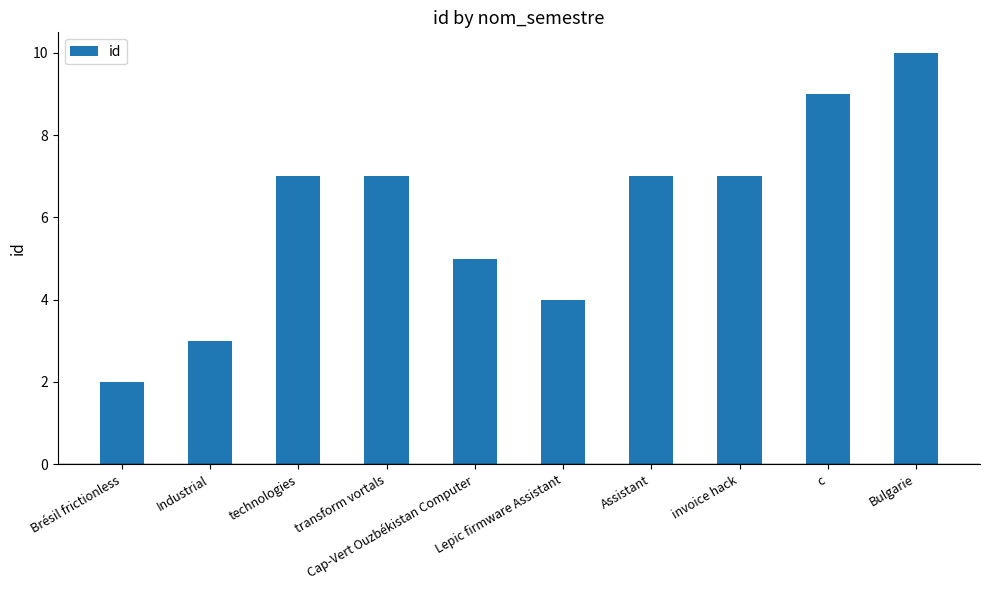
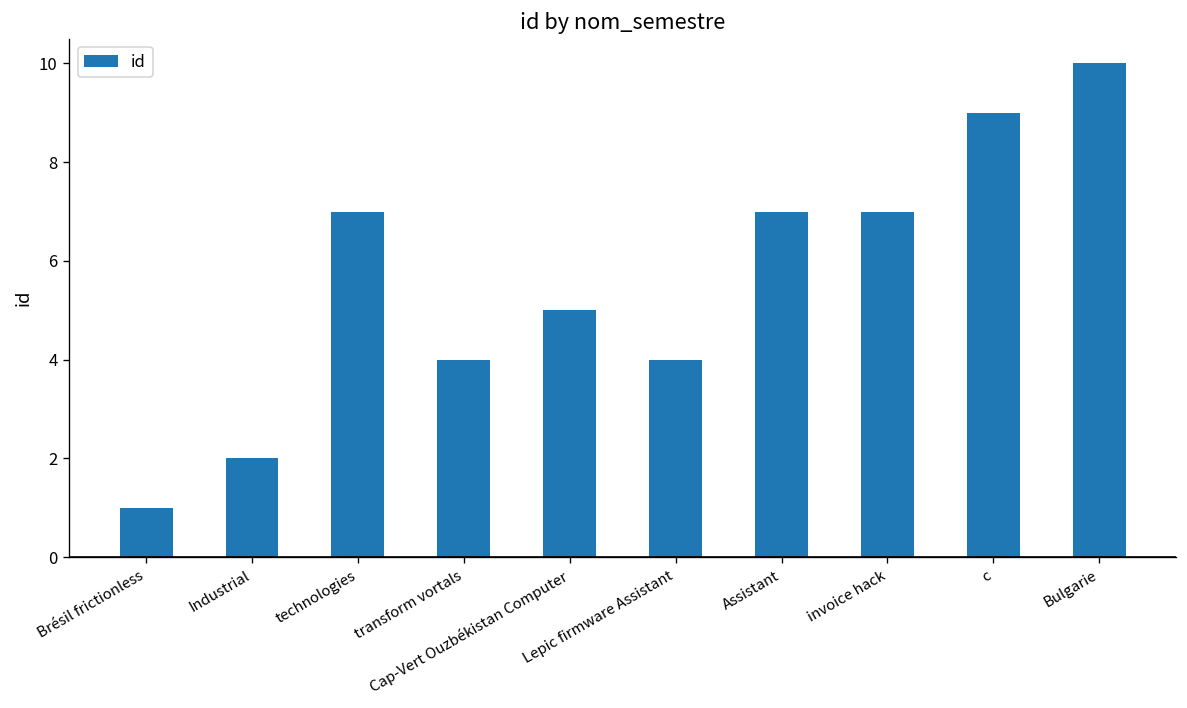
  {
-   "Brésil frictionless": 2,
-   "Industrial": 3,
+   "Brésil frictionless": 1,
+   "Industrial": 2,
    "technologies": 7,
-   "transform vortals": 7,
+   "transform vortals": 4,
    "Cap-Vert Ouzbékistan Computer": 5,
    "Lepic firmware Assistant": 4,
    "Assistant": 7,
    "invoice hack": 7,
    "c": 9,
    "Bulgarie": 10
  }
